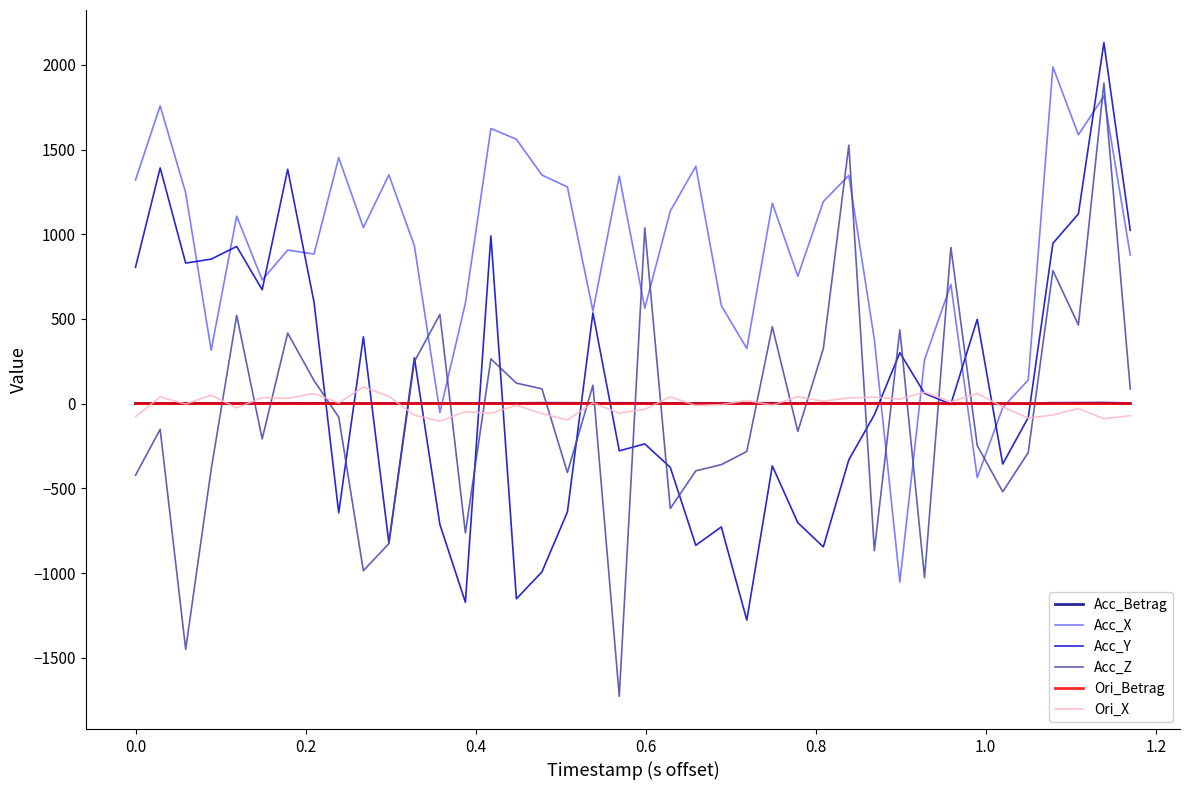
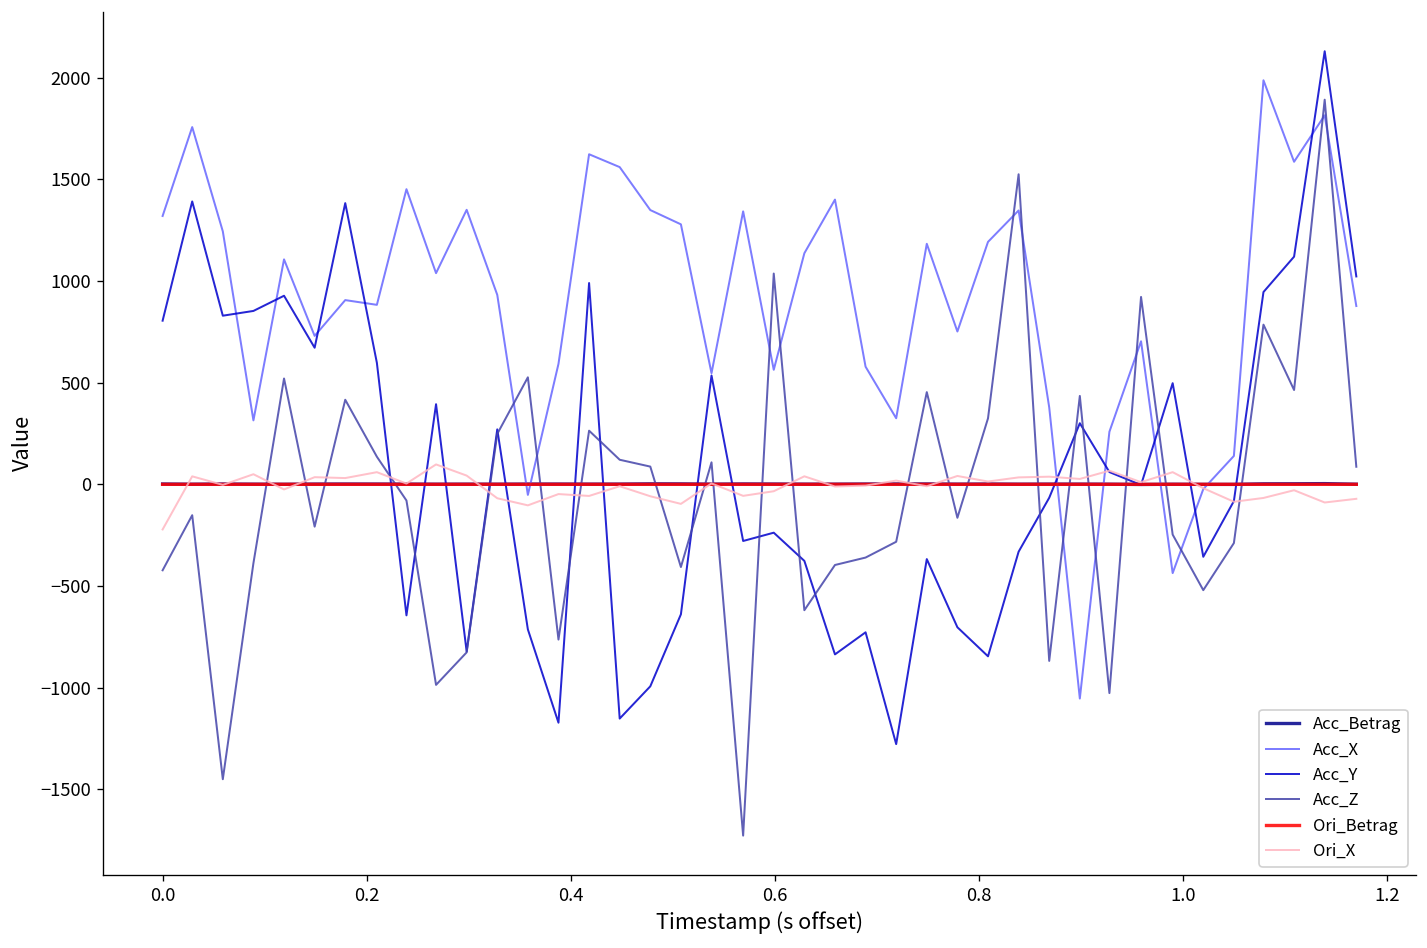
  {
    "Acc_X": {
      "0.0": 1320
    },
    "Acc_Y": {
      "0.0": 810
    },
    "Acc_Z": {
      "0.0": -420
    },
    "Ori_X": {
-     "0.0": -80
+     "0.0": -220
    }
  }
